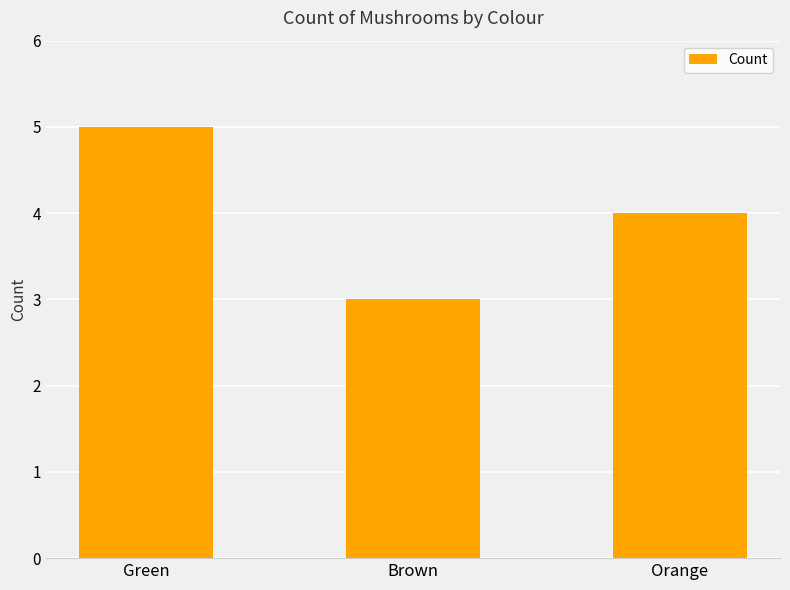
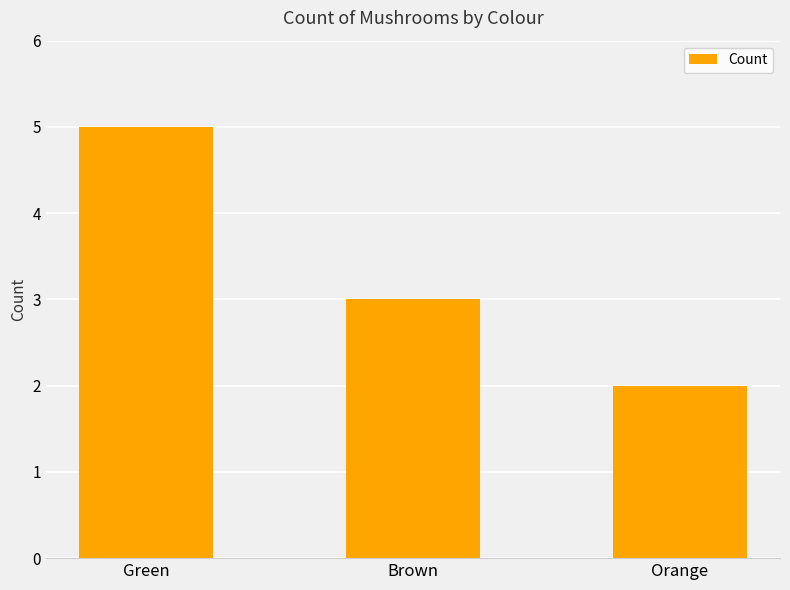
  {
    "Green": 5,
    "Brown": 3,
-   "Orange": 4
+   "Orange": 2
  }
